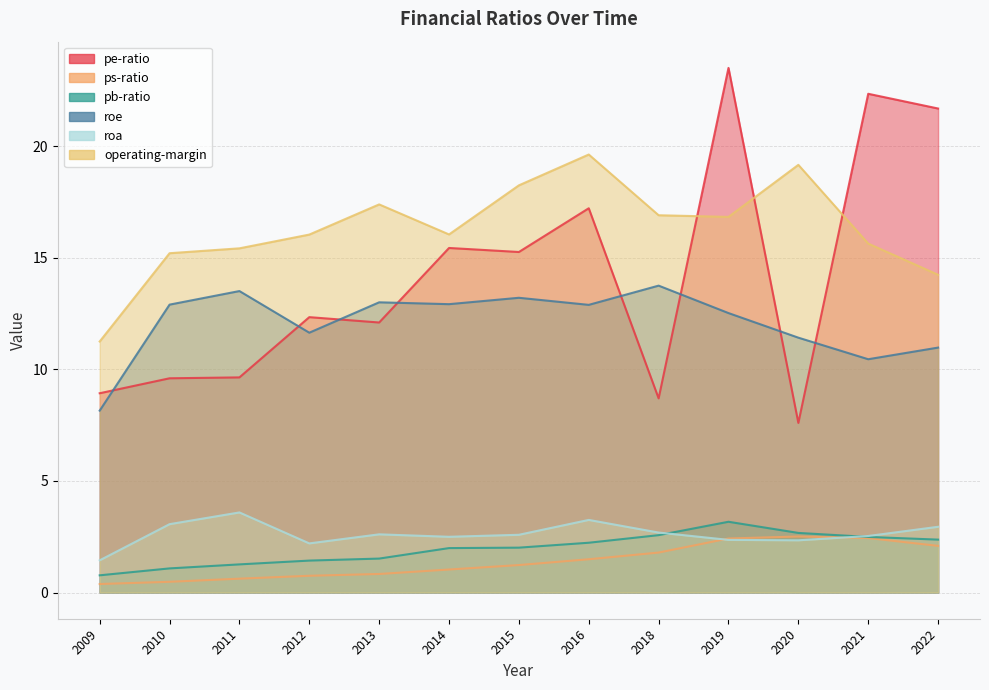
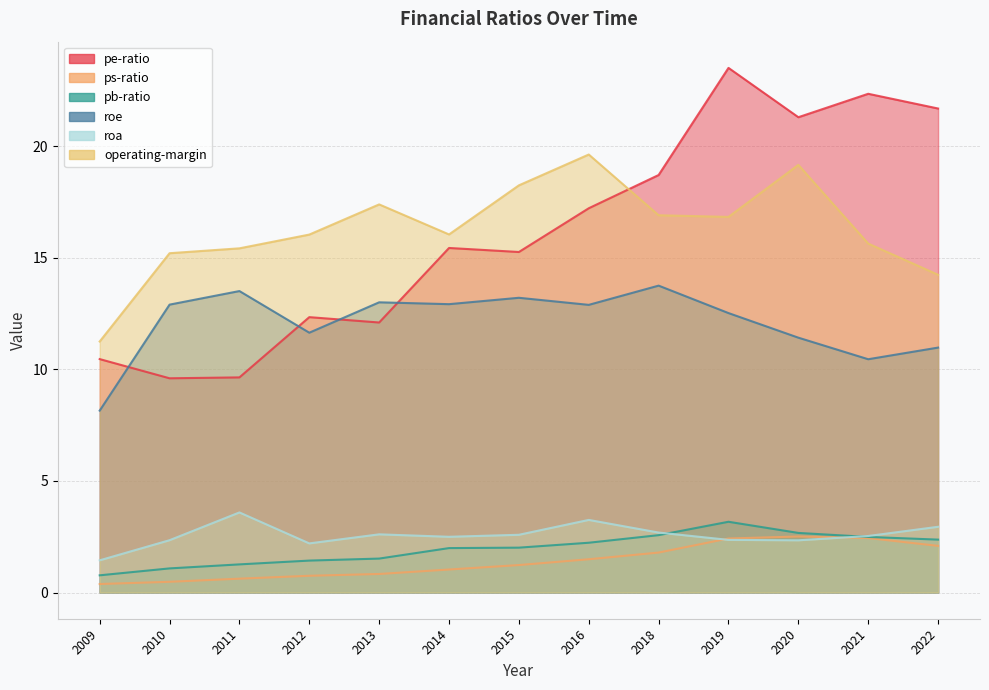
  {
    "pe-ratio": {
-     "2009": 8.9,
+     "2009": 10.5,
      "2010": 9.6,
      "2011": 9.6,
      "2012": 12.3,
      "2013": 12.1,
      "2014": 15.4,
      "2015": 15.3,
      "2016": 17.2,
-     "2018": 8.7,
+     "2018": 18.7,
      "2019": 23.5,
-     "2020": 7.6,
+     "2020": 21.3,
      "2021": 22.4,
      "2022": 21.7
    },
    "roa": {
      "2009": 1.4,
-     "2010": 3.1,
+     "2010": 2.3,
      "2011": 3.6,
      "2012": 2.2,
      "2013": 2.6,
      "2014": 2.5,
      "2015": 2.6,
      "2016": 3.3,
      "2018": 2.7,
      "2020": 2.3,
      "2022": 2.9
    }
  }
